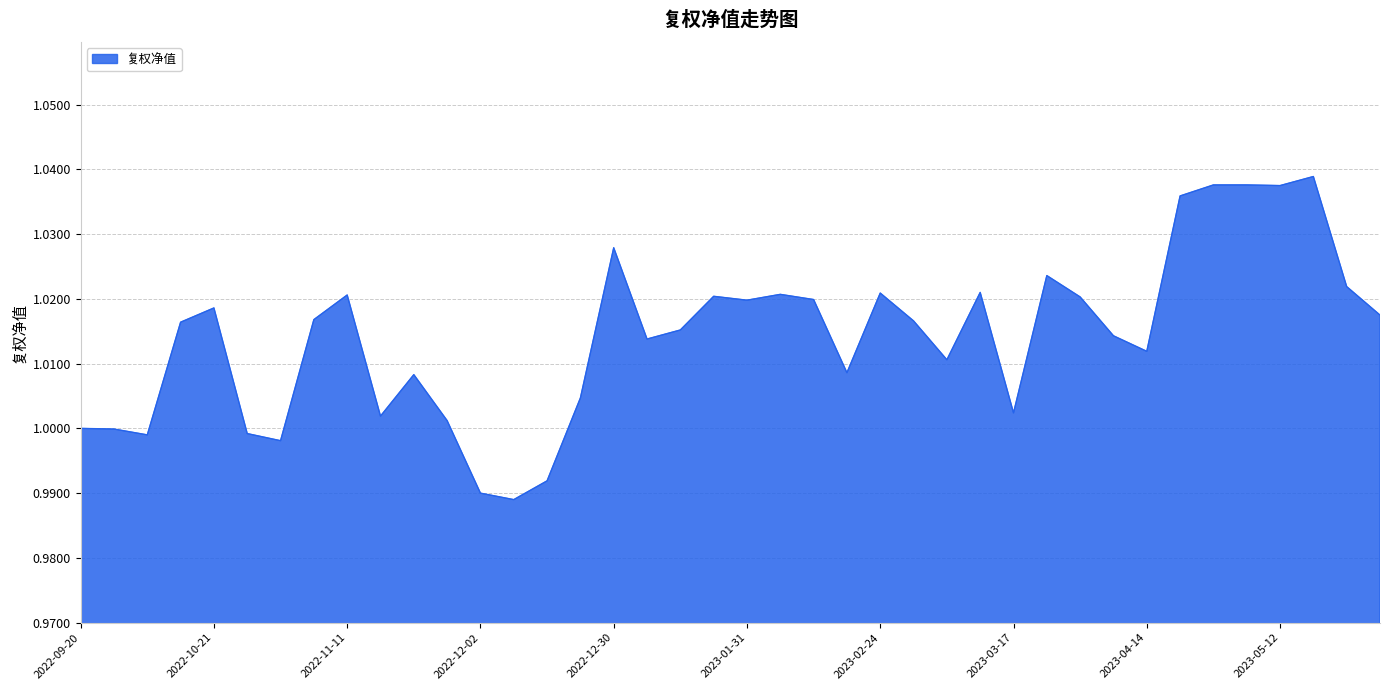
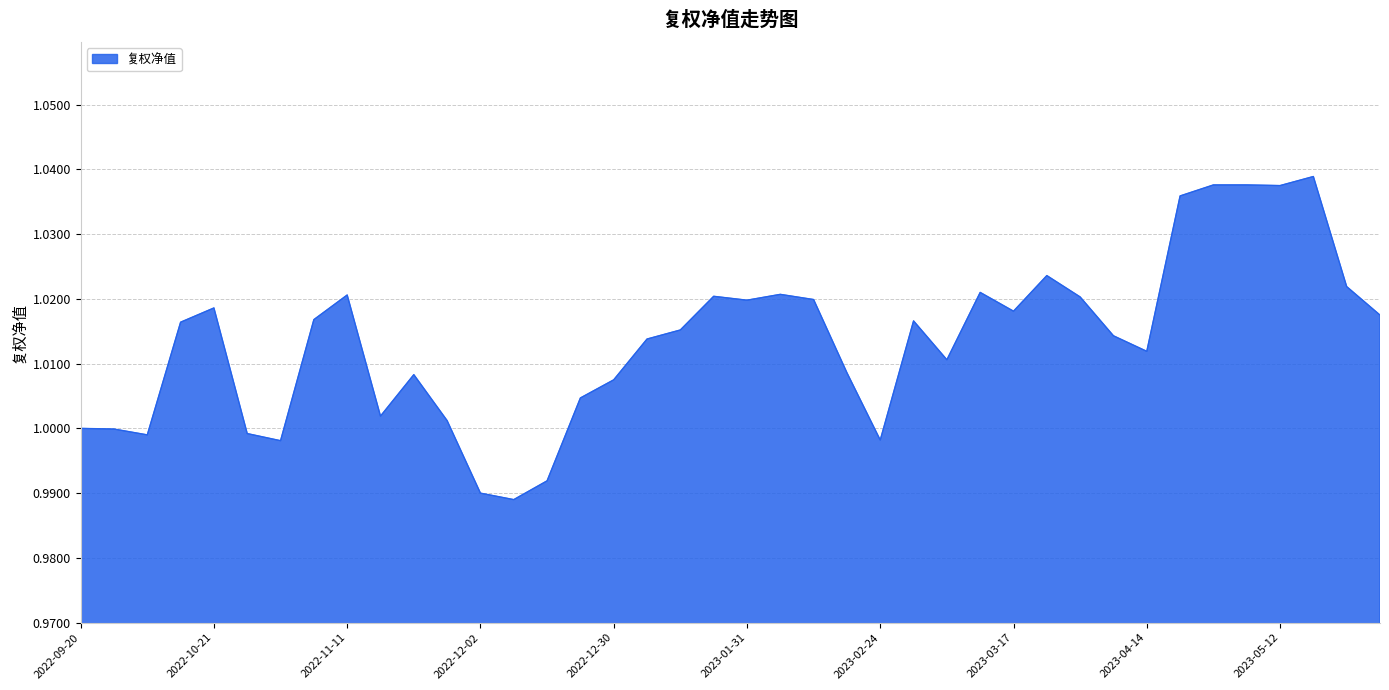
  {
    "2022-09-20": 1.000,
    "2022-10-21": 1.019,
    "2022-11-11": 1.021,
    "2022-12-02": 0.990,
-   "2022-12-30": 1.028,
+   "2022-12-30": 1.008,
    "2023-01-31": 1.020,
-   "2023-02-24": 1.021,
-   "2023-03-17": 1.002,
+   "2023-02-24": 0.998,
+   "2023-03-17": 1.018,
    "2023-04-14": 1.012,
    "2023-05-12": 1.038
  }
